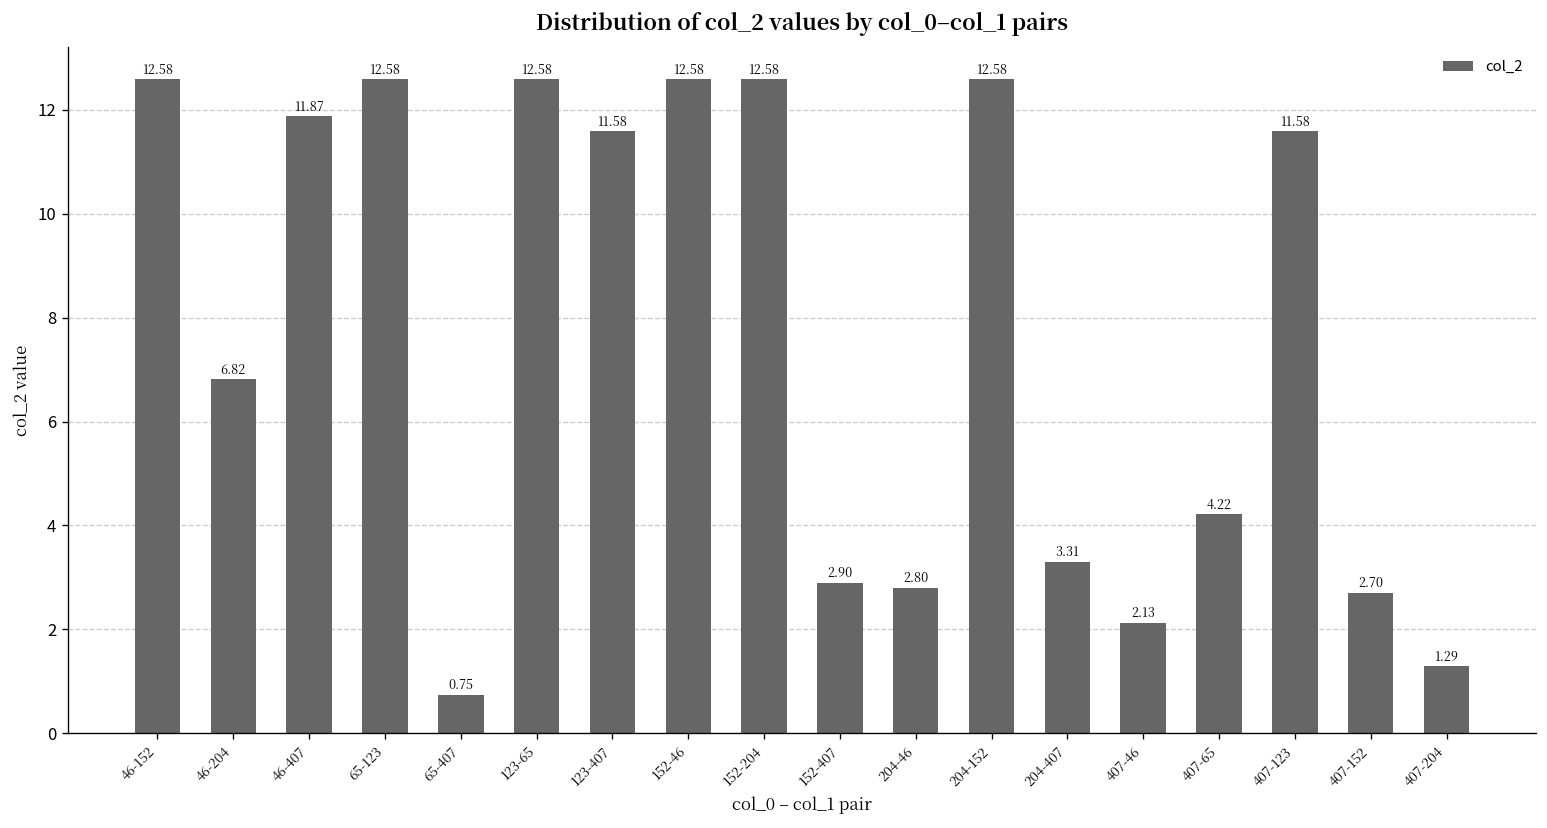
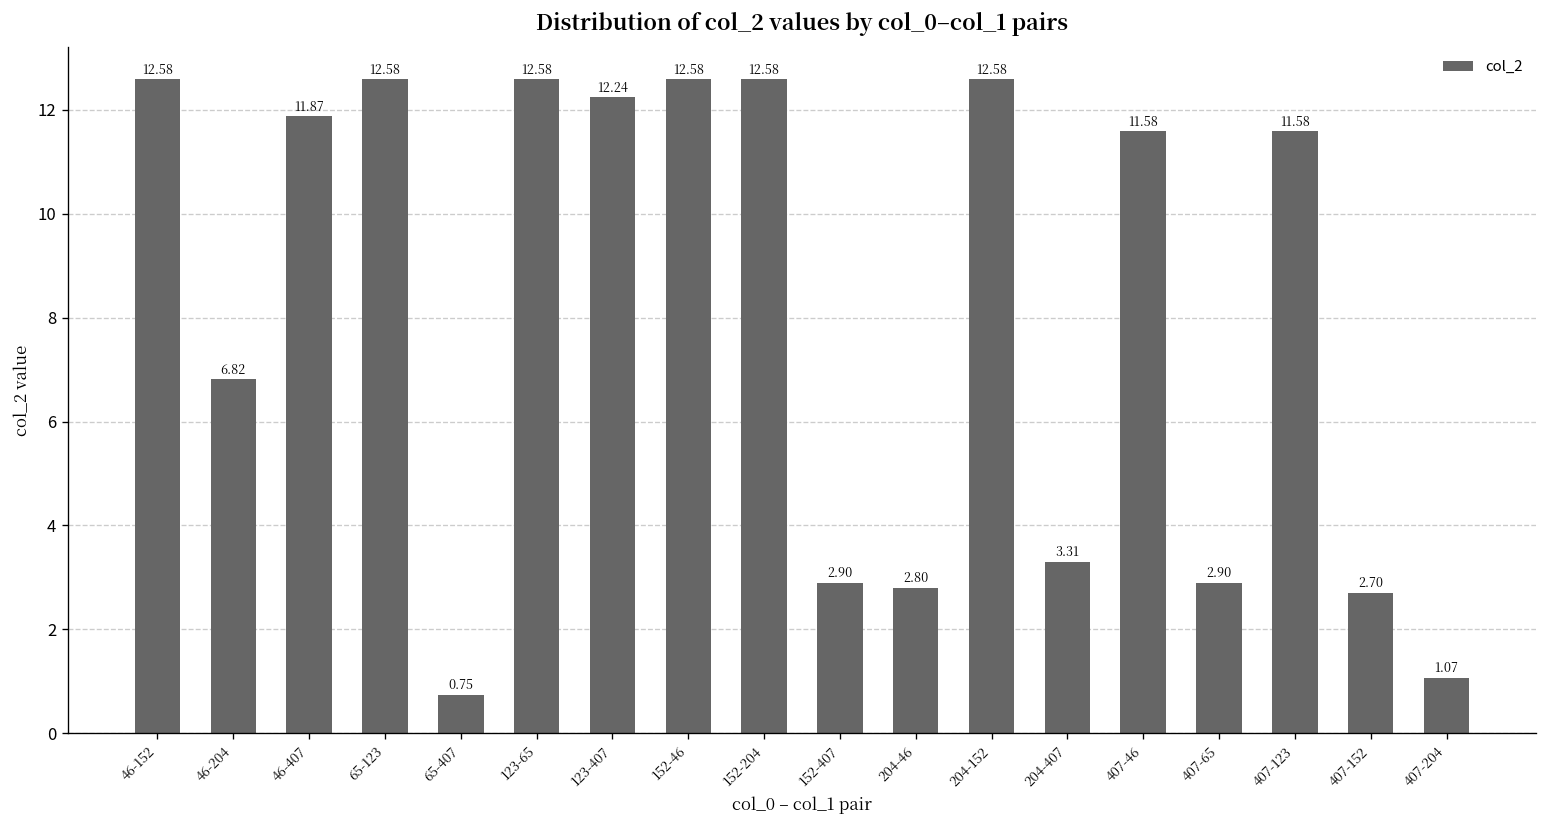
  {
    "46-152": 12.58,
    "46-204": 6.82,
    "46-407": 11.87,
    "65-123": 12.58,
    "65-407": 0.75,
    "123-65": 12.58,
-   "123-407": 11.58,
+   "123-407": 12.24,
    "152-46": 12.58,
    "152-204": 12.58,
    "152-407": 2.90,
    "204-46": 2.80,
    "204-152": 12.58,
    "204-407": 3.31,
-   "407-46": 2.13,
-   "407-65": 4.22,
+   "407-46": 11.58,
+   "407-65": 2.90,
    "407-123": 11.58,
    "407-152": 2.70,
-   "407-204": 1.29
+   "407-204": 1.07
  }
